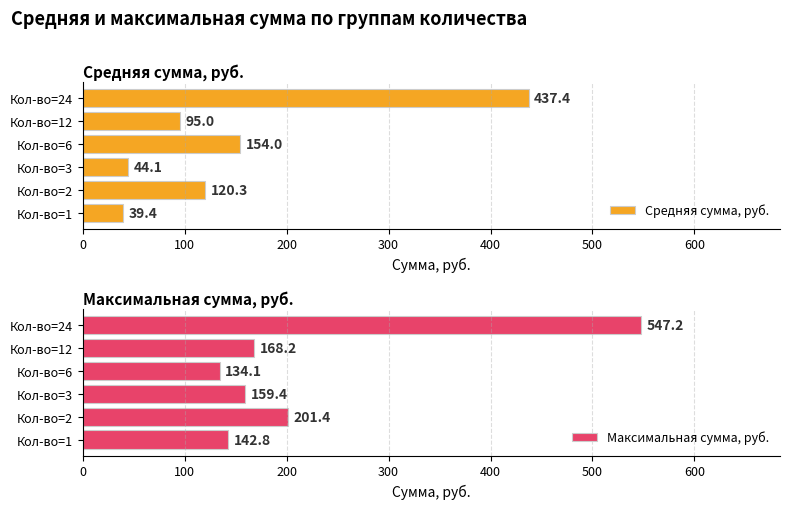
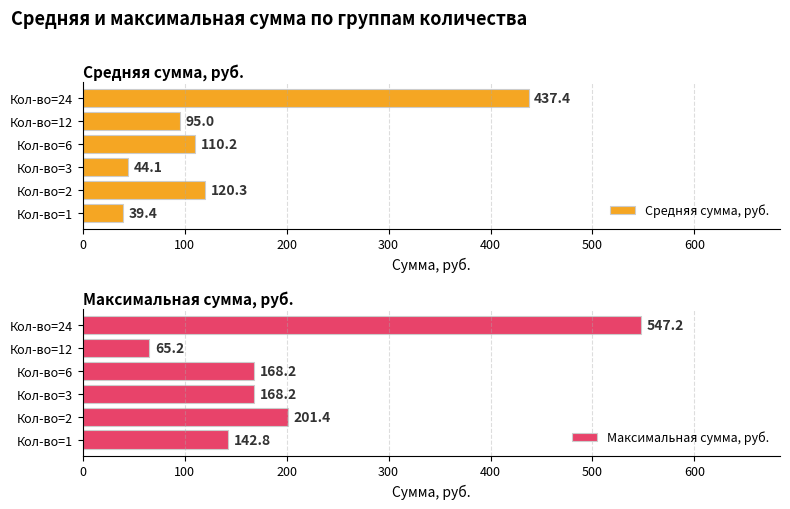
  {
    "Средняя сумма, руб.": {
      "Кол-во=24": 437.4,
      "Кол-во=12": 95.0,
-     "Кол-во=6": 154.0,
+     "Кол-во=6": 110.2,
      "Кол-во=3": 44.1,
      "Кол-во=2": 120.3,
      "Кол-во=1": 39.4
    },
    "Максимальная сумма, руб.": {
      "Кол-во=24": 547.2,
-     "Кол-во=12": 168.2,
-     "Кол-во=6": 134.1,
-     "Кол-во=3": 159.4,
+     "Кол-во=12": 65.2,
+     "Кол-во=6": 168.2,
+     "Кол-во=3": 168.2,
      "Кол-во=2": 201.4,
      "Кол-во=1": 142.8
    }
  }
